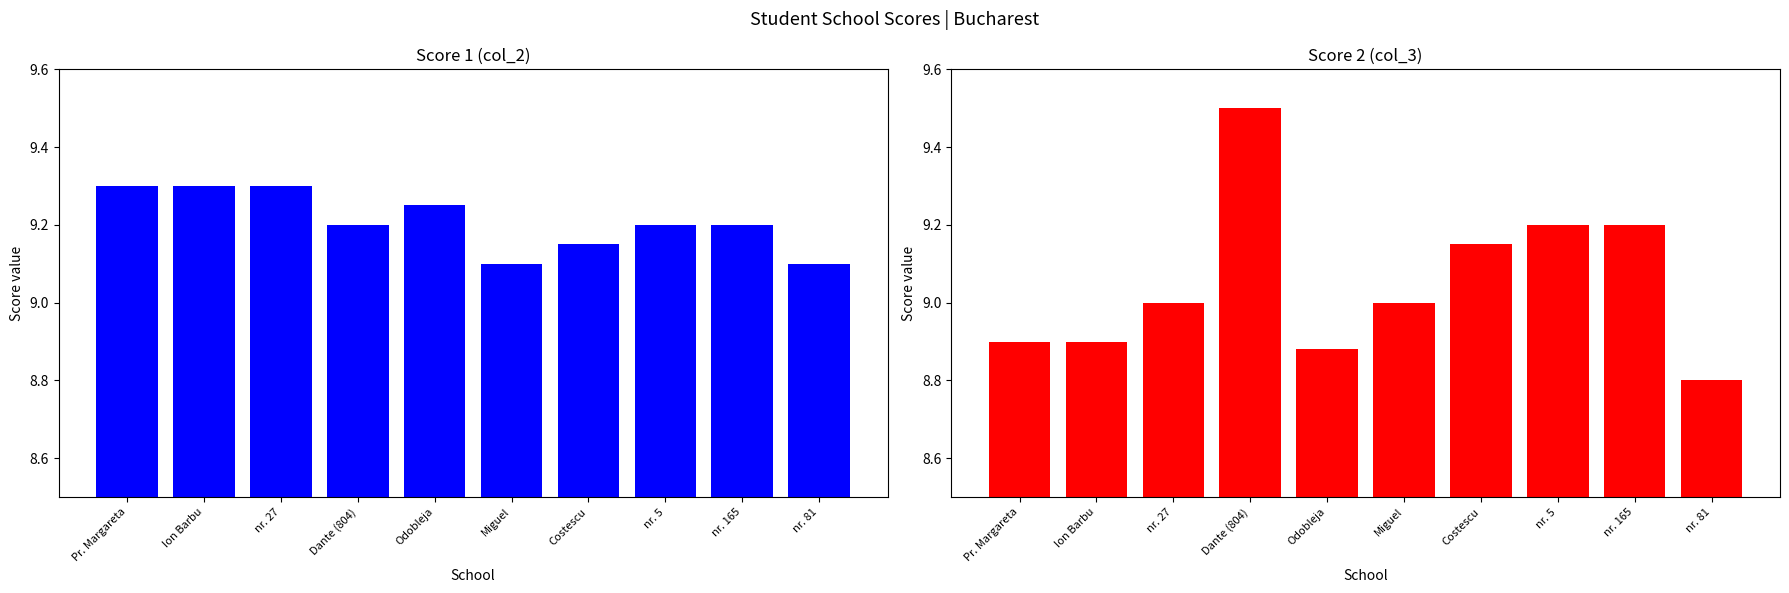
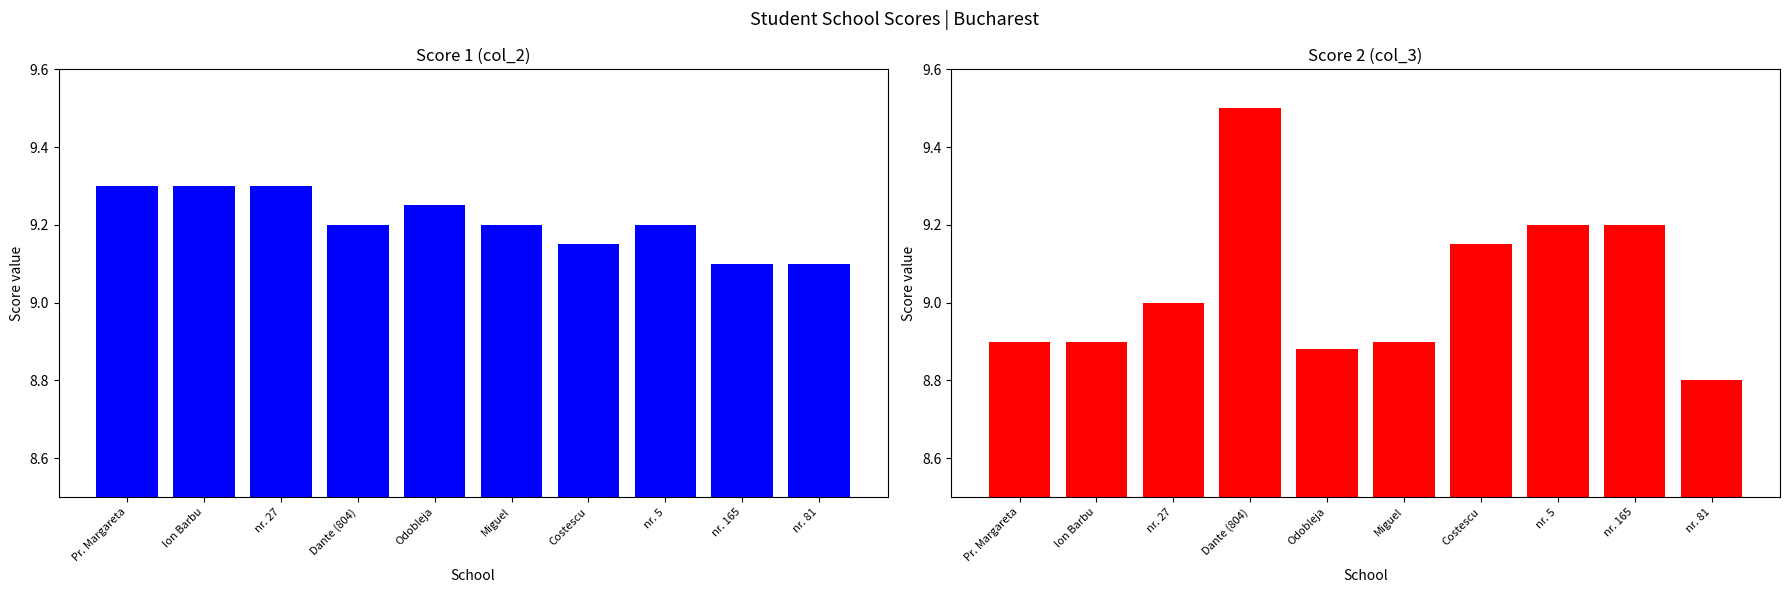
  {
    "Score 1 (col_2)": {
      "Pr. Margareta": 9.3,
      "Ion Barbu": 9.3,
      "nr. 27": 9.3,
      "Dante (804)": 9.2,
      "Odobleja": 9.25,
-     "Miguel": 9.1,
+     "Miguel": 9.2,
      "Costescu": 9.15,
      "nr. 5": 9.2,
-     "nr. 165": 9.2,
+     "nr. 165": 9.1,
      "nr. 81": 9.1
    },
    "Score 2 (col_3)": {
      "Pr. Margareta": 8.9,
      "Ion Barbu": 8.9,
      "nr. 27": 9.0,
      "Dante (804)": 9.5,
      "Odobleja": 8.88,
-     "Miguel": 9.0,
+     "Miguel": 8.9,
      "Costescu": 9.15,
      "nr. 5": 9.2,
      "nr. 165": 9.2,
      "nr. 81": 8.8
    }
  }
